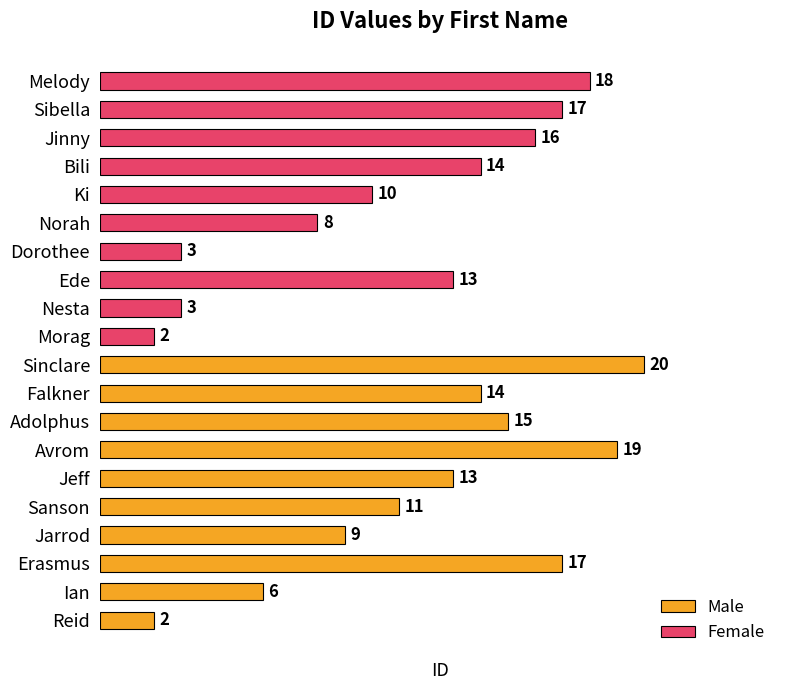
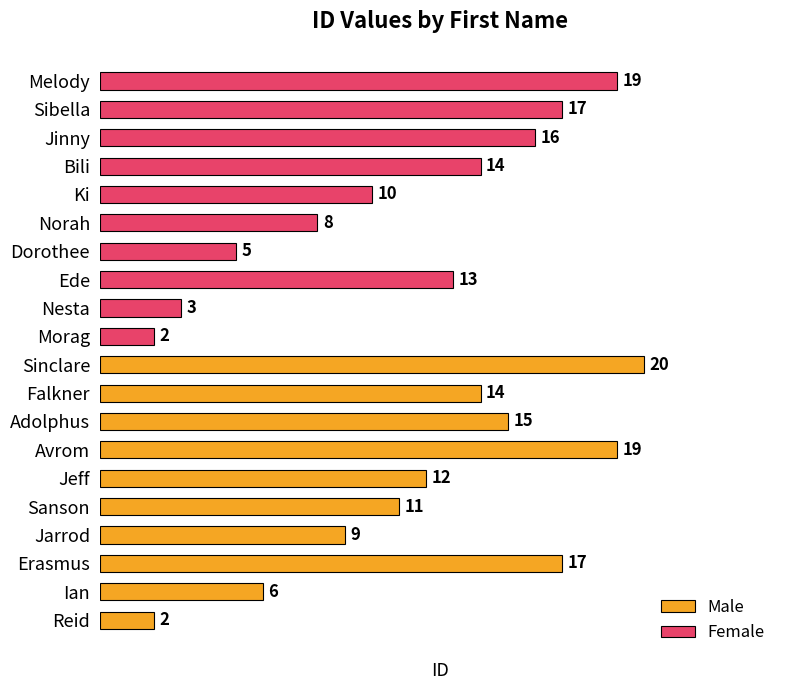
  {
    "Male": {
      "Sinclare": 20,
      "Falkner": 14,
      "Adolphus": 15,
      "Avrom": 19,
-     "Jeff": 13,
+     "Jeff": 12,
      "Sanson": 11,
      "Jarrod": 9,
      "Erasmus": 17,
      "Ian": 6,
      "Reid": 2
    },
    "Female": {
-     "Melody": 18,
+     "Melody": 19,
      "Sibella": 17,
      "Jinny": 16,
      "Bili": 14,
      "Ki": 10,
      "Norah": 8,
-     "Dorothee": 3,
+     "Dorothee": 5,
      "Ede": 13,
      "Nesta": 3,
      "Morag": 2
    }
  }
